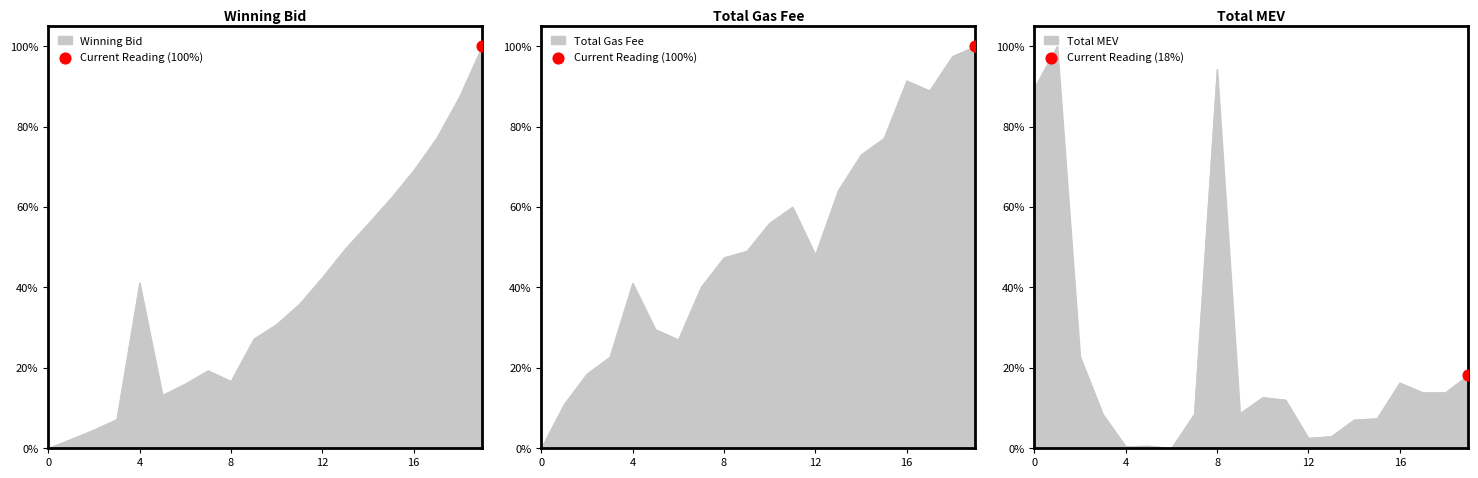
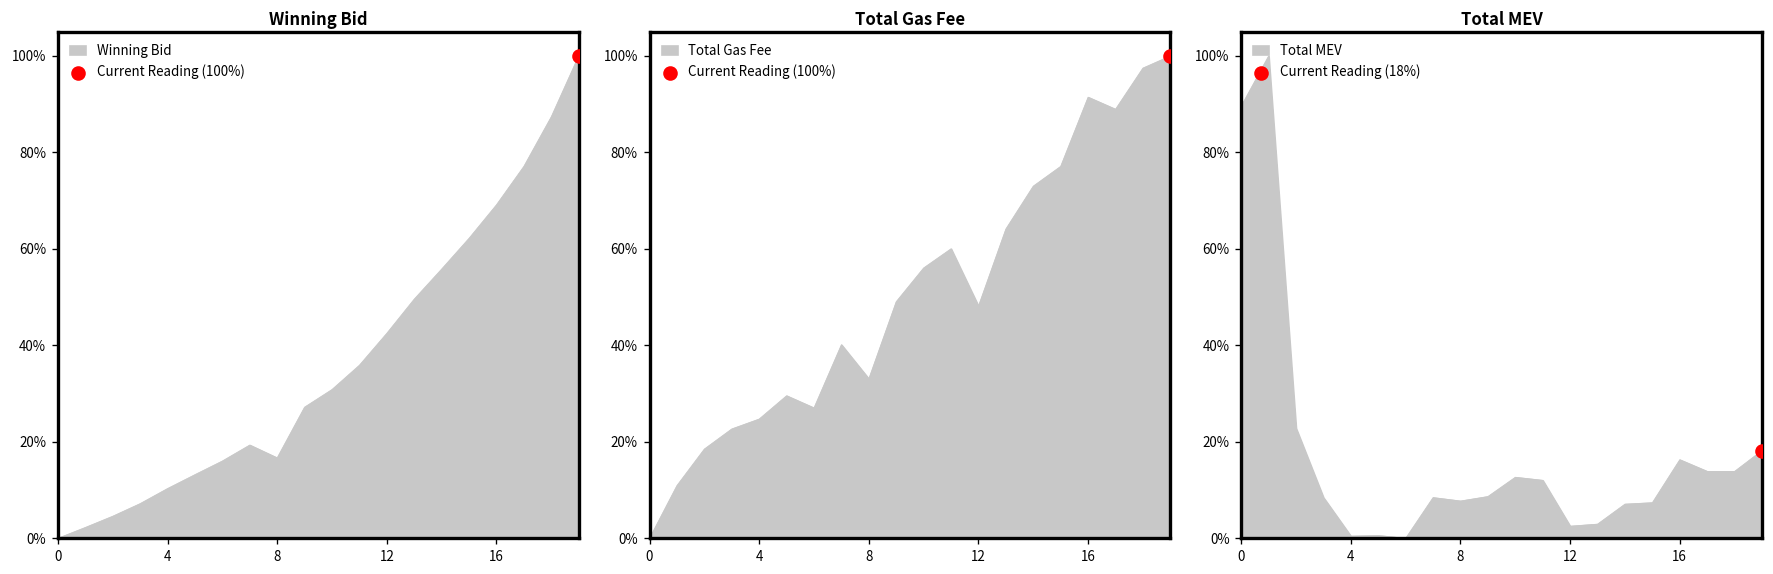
  {
    "Winning Bid": {
      "Winning Bid": {
        "0": "0%",
-       "4": "41%",
+       "4": "10%",
        "8": "17%",
        "12": "42%",
        "16": "69%"
      }
    },
    "Total Gas Fee": {
      "Total Gas Fee": {
        "0": "0%",
-       "4": "41%",
-       "8": "47%",
+       "4": "25%",
+       "8": "33%",
        "12": "48%",
        "16": "91%"
      }
    },
    "Total MEV": {
      "Total MEV": {
        "0": "90%",
        "4": "0%",
-       "8": "94%",
+       "8": "8%",
        "12": "3%",
        "16": "16%"
      }
    }
  }
